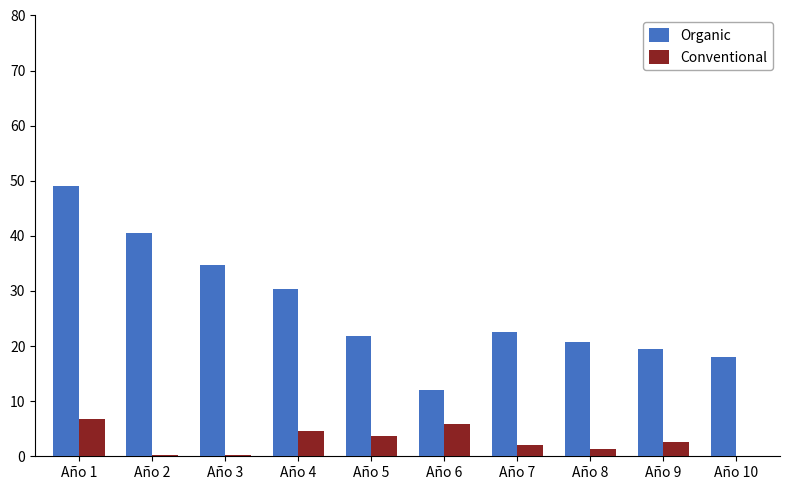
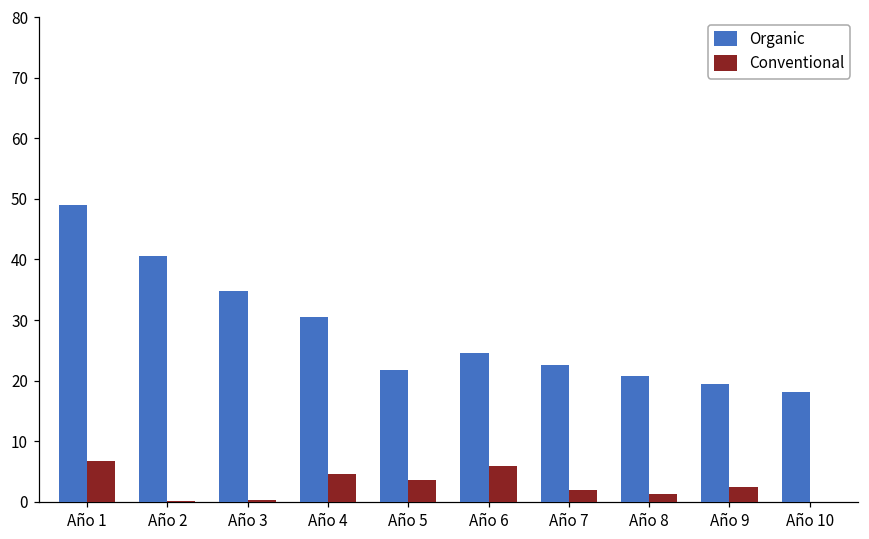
  {
    "Organic": {
      "Año 1": 49,
      "Año 2": 41,
      "Año 3": 35,
      "Año 4": 30,
      "Año 5": 22,
-     "Año 6": 12,
+     "Año 6": 25,
      "Año 7": 23,
      "Año 8": 21,
      "Año 9": 19,
      "Año 10": 18
    },
    "Conventional": {
      "Año 1": 7,
      "Año 4": 5,
      "Año 5": 4,
      "Año 6": 6,
      "Año 7": 2,
      "Año 8": 1,
      "Año 9": 3
    }
  }
